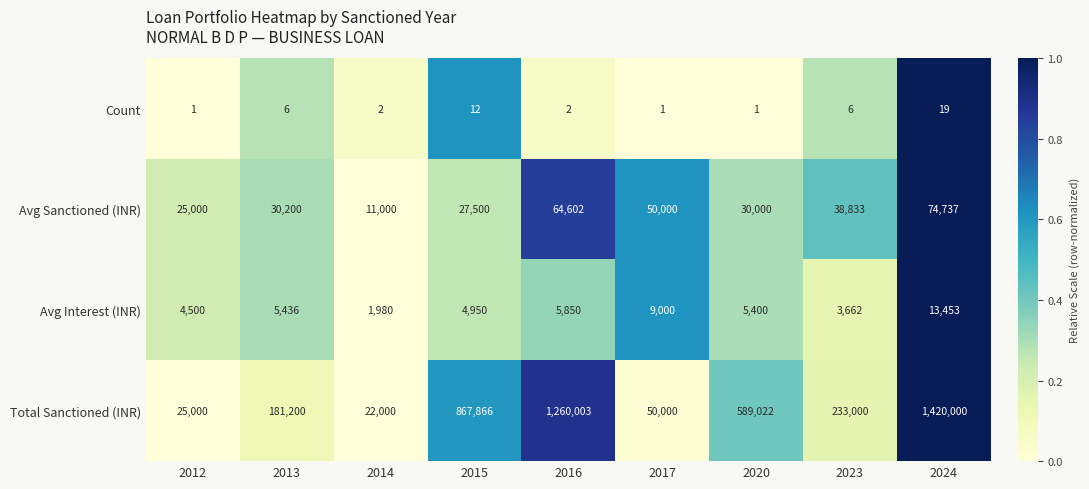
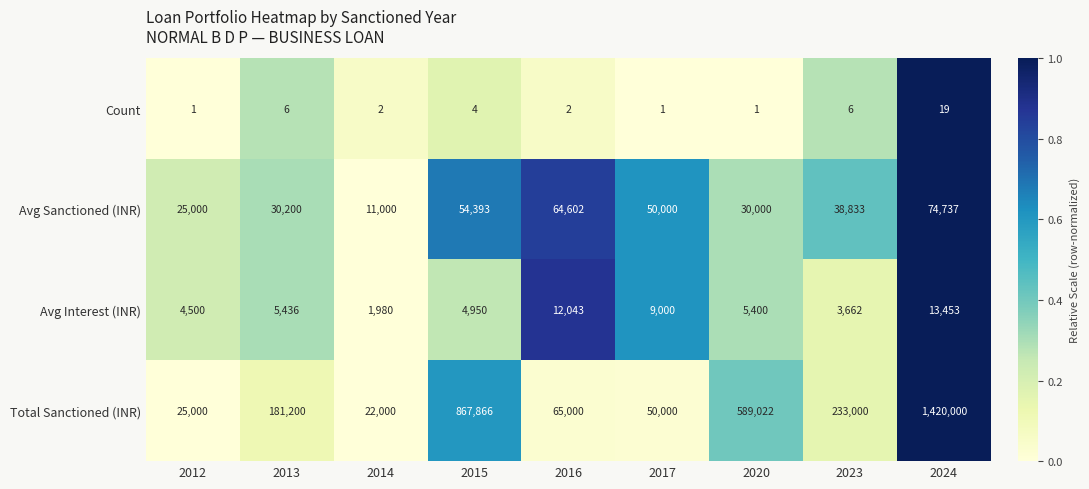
  {
    "Count": {
      "2012": "1",
      "2013": "6",
      "2014": "2",
-     "2015": "12",
+     "2015": "4",
      "2016": "2",
      "2017": "1",
      "2020": "1",
      "2023": "6",
      "2024": "19"
    },
    "Avg Sanctioned (INR)": {
      "2012": "25,000",
      "2013": "30,200",
      "2014": "11,000",
-     "2015": "27,500",
+     "2015": "54,393",
      "2016": "64,602",
      "2017": "50,000",
      "2020": "30,000",
      "2023": "38,833",
      "2024": "74,737"
    },
    "Avg Interest (INR)": {
      "2012": "4,500",
      "2013": "5,436",
      "2014": "1,980",
      "2015": "4,950",
-     "2016": "5,850",
+     "2016": "12,043",
      "2017": "9,000",
      "2020": "5,400",
      "2023": "3,662",
      "2024": "13,453"
    },
    "Total Sanctioned (INR)": {
      "2012": "25,000",
      "2013": "181,200",
      "2014": "22,000",
      "2015": "867,866",
-     "2016": "1,260,003",
+     "2016": "65,000",
      "2017": "50,000",
      "2020": "589,022",
      "2023": "233,000",
      "2024": "1,420,000"
    }
  }
